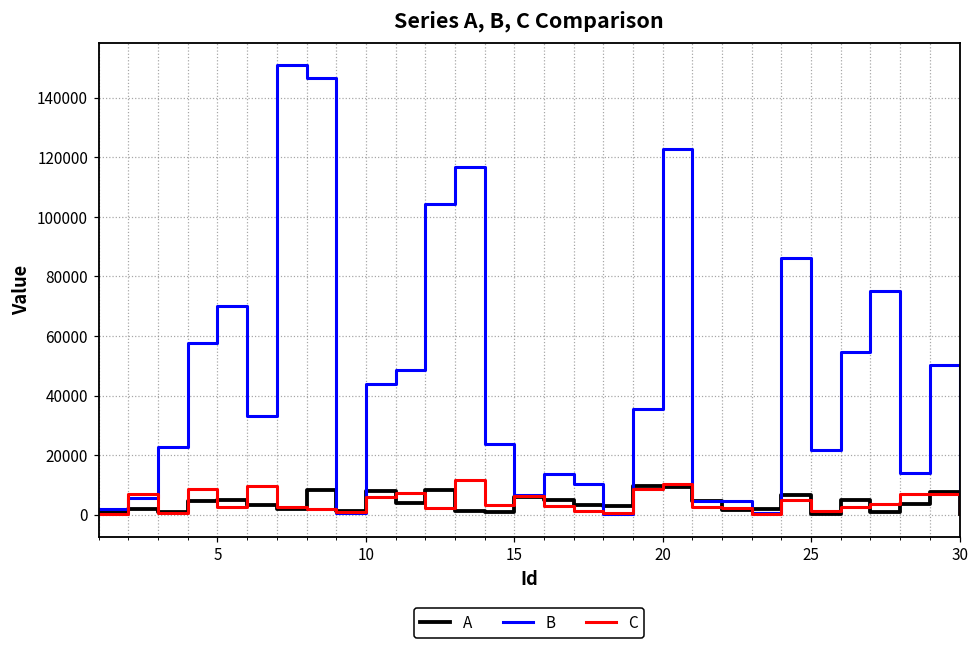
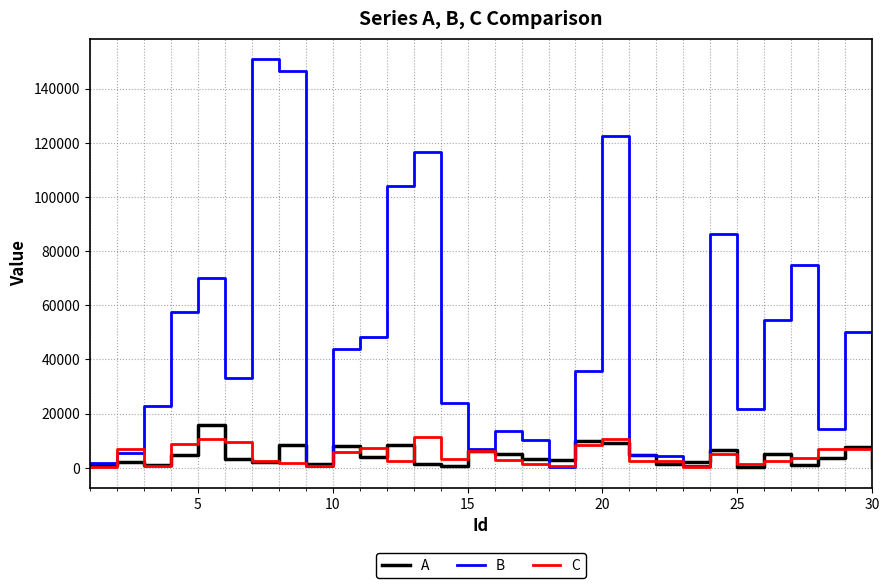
  {
    "A": {
-     "5": 5000,
+     "5": 16000,
      "10": 8000,
      "20": 9000,
      "25": 0
    },
    "B": {
      "5": 70000,
      "10": 44000,
      "20": 123000,
      "25": 22000,
      "30": 1000
    },
    "C": {
-     "5": 3000,
+     "5": 11000,
      "10": 6000,
      "20": 10000,
      "25": 1000
    }
  }
